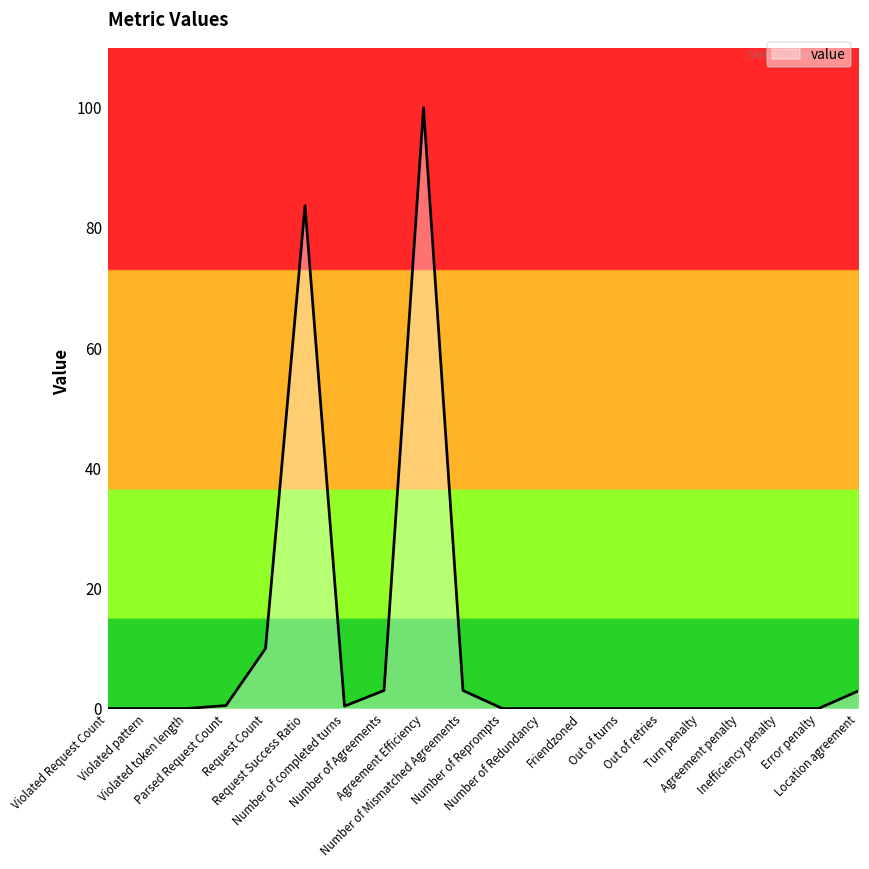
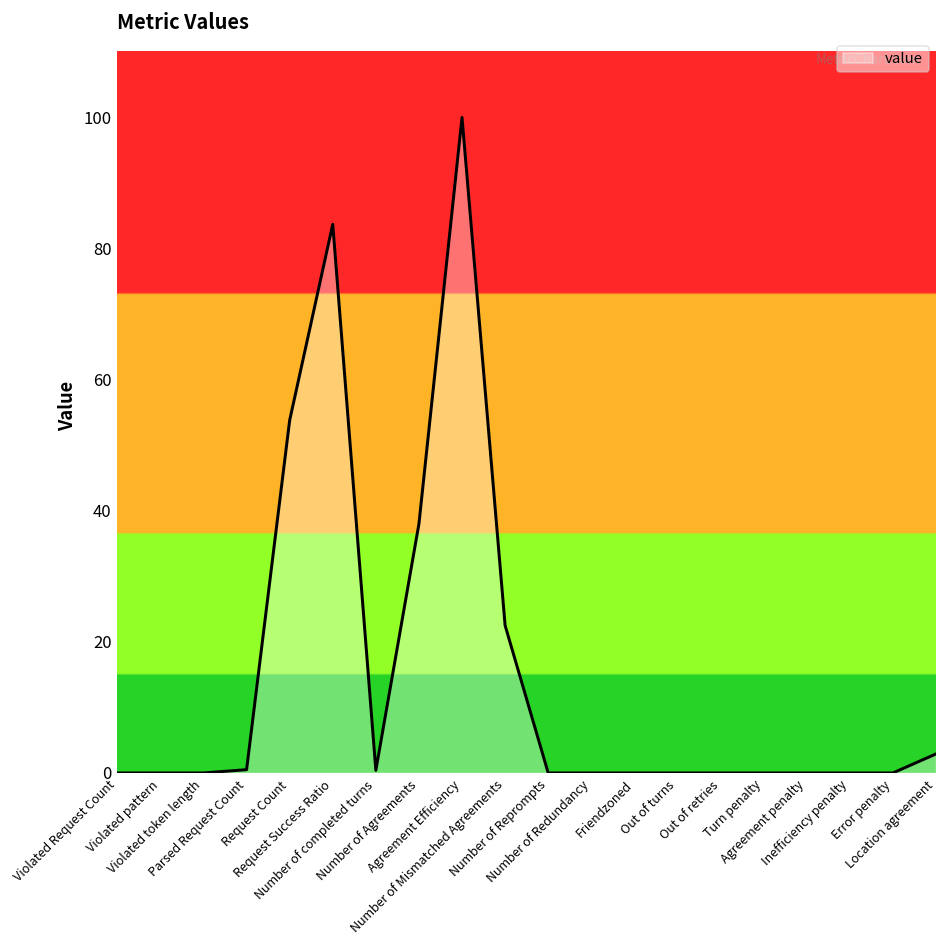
  {
    "Violated Request Count": 0,
    "Violated pattern": 0,
    "Violated token length": 0,
    "Parsed Request Count": 1,
-   "Request Count": 10,
+   "Request Count": 54,
    "Request Success Ratio": 84,
    "Number of completed turns": 0,
-   "Number of Agreements": 3,
+   "Number of Agreements": 38,
    "Agreement Efficiency": 100,
-   "Number of Mismatched Agreements": 3,
+   "Number of Mismatched Agreements": 23,
    "Number of Reprompts": 0,
    "Number of Redundancy": 0,
    "Friendzoned": 0,
    "Out of turns": 0,
    "Out of retries": 0,
    "Turn penalty": 0,
    "Agreement penalty": 0,
    "Inefficiency penalty": 0,
    "Error penalty": 0,
    "Location agreement": 3
  }
